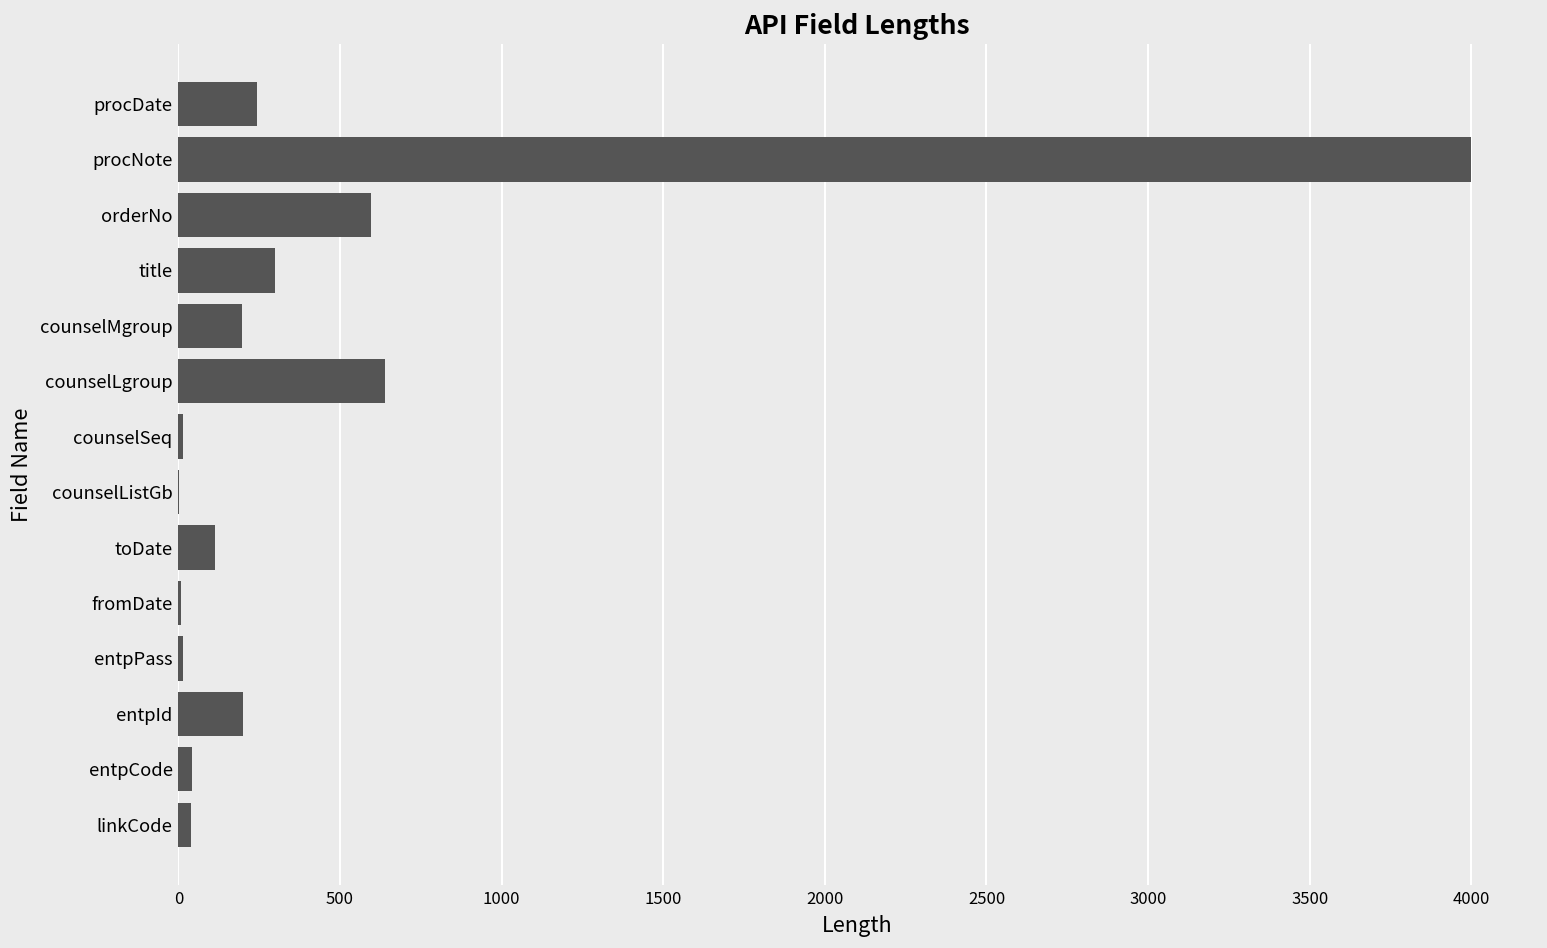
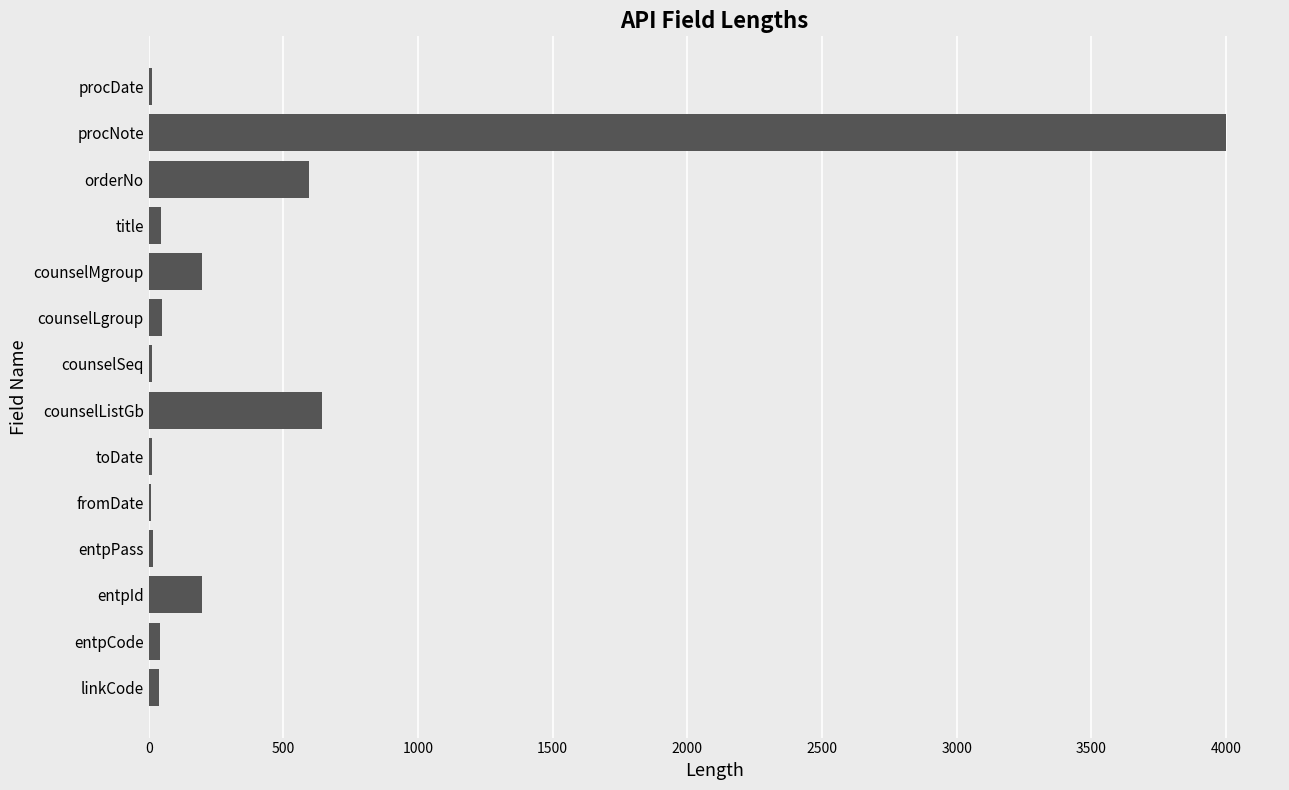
  {
-   "procDate": 240,
+   "procDate": 10,
    "procNote": 4000,
    "orderNo": 600,
-   "title": 300,
+   "title": 40,
    "counselMgroup": 200,
-   "counselLgroup": 640,
+   "counselLgroup": 50,
    "counselSeq": 10,
-   "counselListGb": 0,
-   "toDate": 110,
+   "counselListGb": 650,
+   "toDate": 10,
    "entpPass": 20,
    "entpId": 200,
    "entpCode": 40,
    "linkCode": 40
  }
